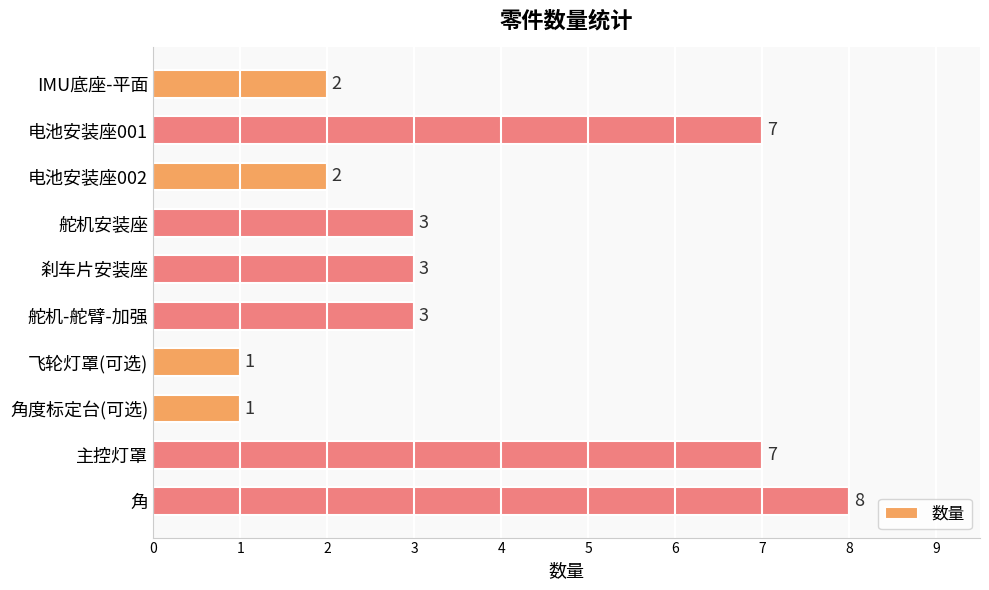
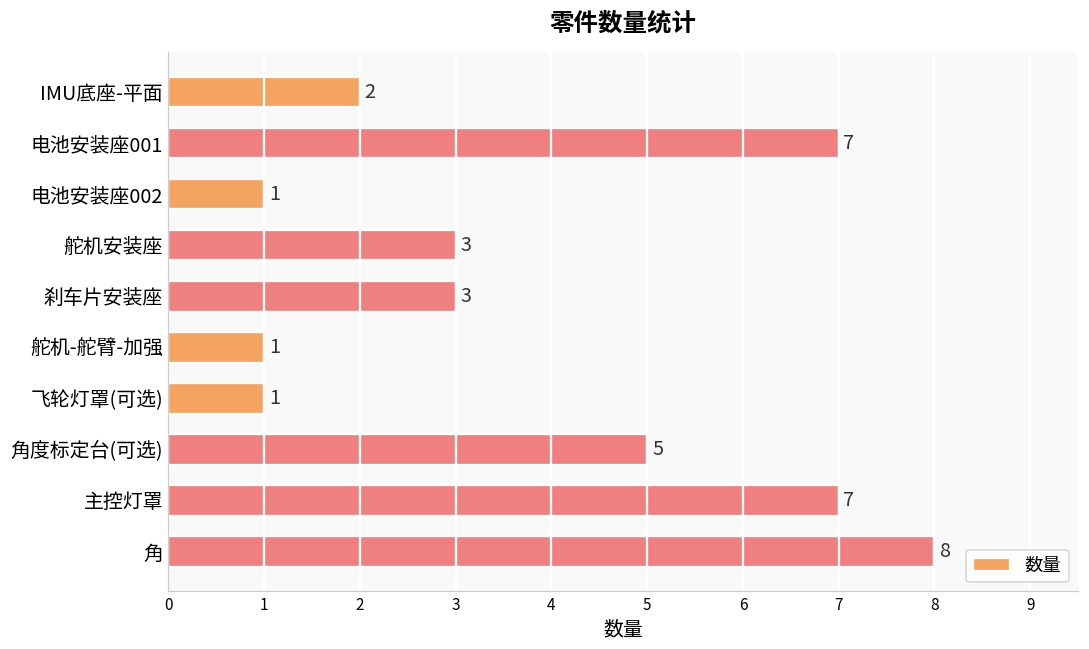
  {
    "IMU底座-平面": 2,
    "电池安装座001": 7,
-   "电池安装座002": 2,
+   "电池安装座002": 1,
    "舵机安装座": 3,
    "刹车片安装座": 3,
-   "舵机-舵臂-加强": 3,
+   "舵机-舵臂-加强": 1,
    "飞轮灯罩(可选)": 1,
-   "角度标定台(可选)": 1,
+   "角度标定台(可选)": 5,
    "主控灯罩": 7,
    "角": 8
  }
